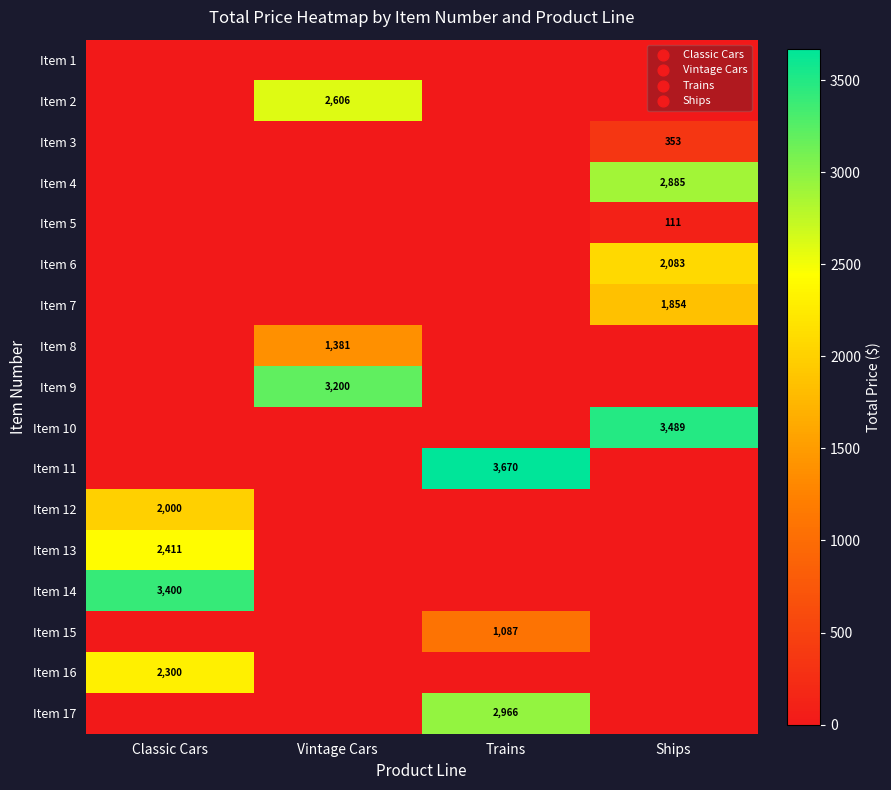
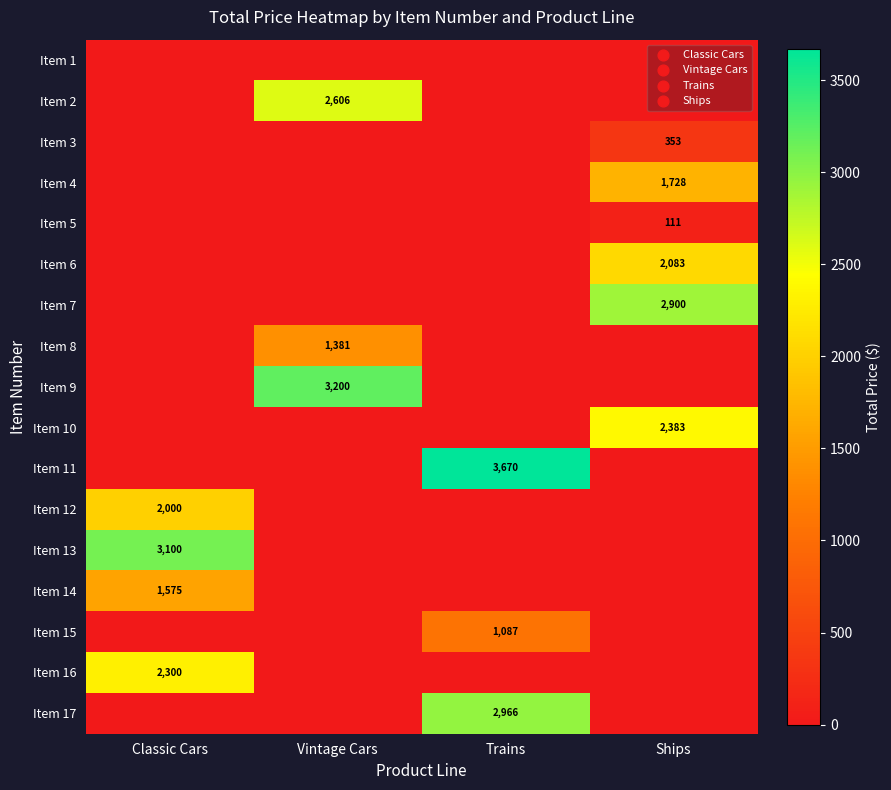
  {
    "Item 2": {
      "Vintage Cars": "2,606"
    },
    "Item 3": {
      "Ships": "353"
    },
    "Item 4": {
-     "Ships": "2,885"
+     "Ships": "1,728"
    },
    "Item 5": {
      "Ships": "111"
    },
    "Item 6": {
      "Ships": "2,083"
    },
    "Item 7": {
-     "Ships": "1,854"
+     "Ships": "2,900"
    },
    "Item 8": {
      "Vintage Cars": "1,381"
    },
    "Item 9": {
      "Vintage Cars": "3,200"
    },
    "Item 10": {
-     "Ships": "3,489"
+     "Ships": "2,383"
    },
    "Item 11": {
      "Trains": "3,670"
    },
    "Item 12": {
      "Classic Cars": "2,000"
    },
    "Item 13": {
-     "Classic Cars": "2,411"
+     "Classic Cars": "3,100"
    },
    "Item 14": {
-     "Classic Cars": "3,400"
+     "Classic Cars": "1,575"
    },
    "Item 15": {
      "Trains": "1,087"
    },
    "Item 16": {
      "Classic Cars": "2,300"
    },
    "Item 17": {
      "Trains": "2,966"
    }
  }
